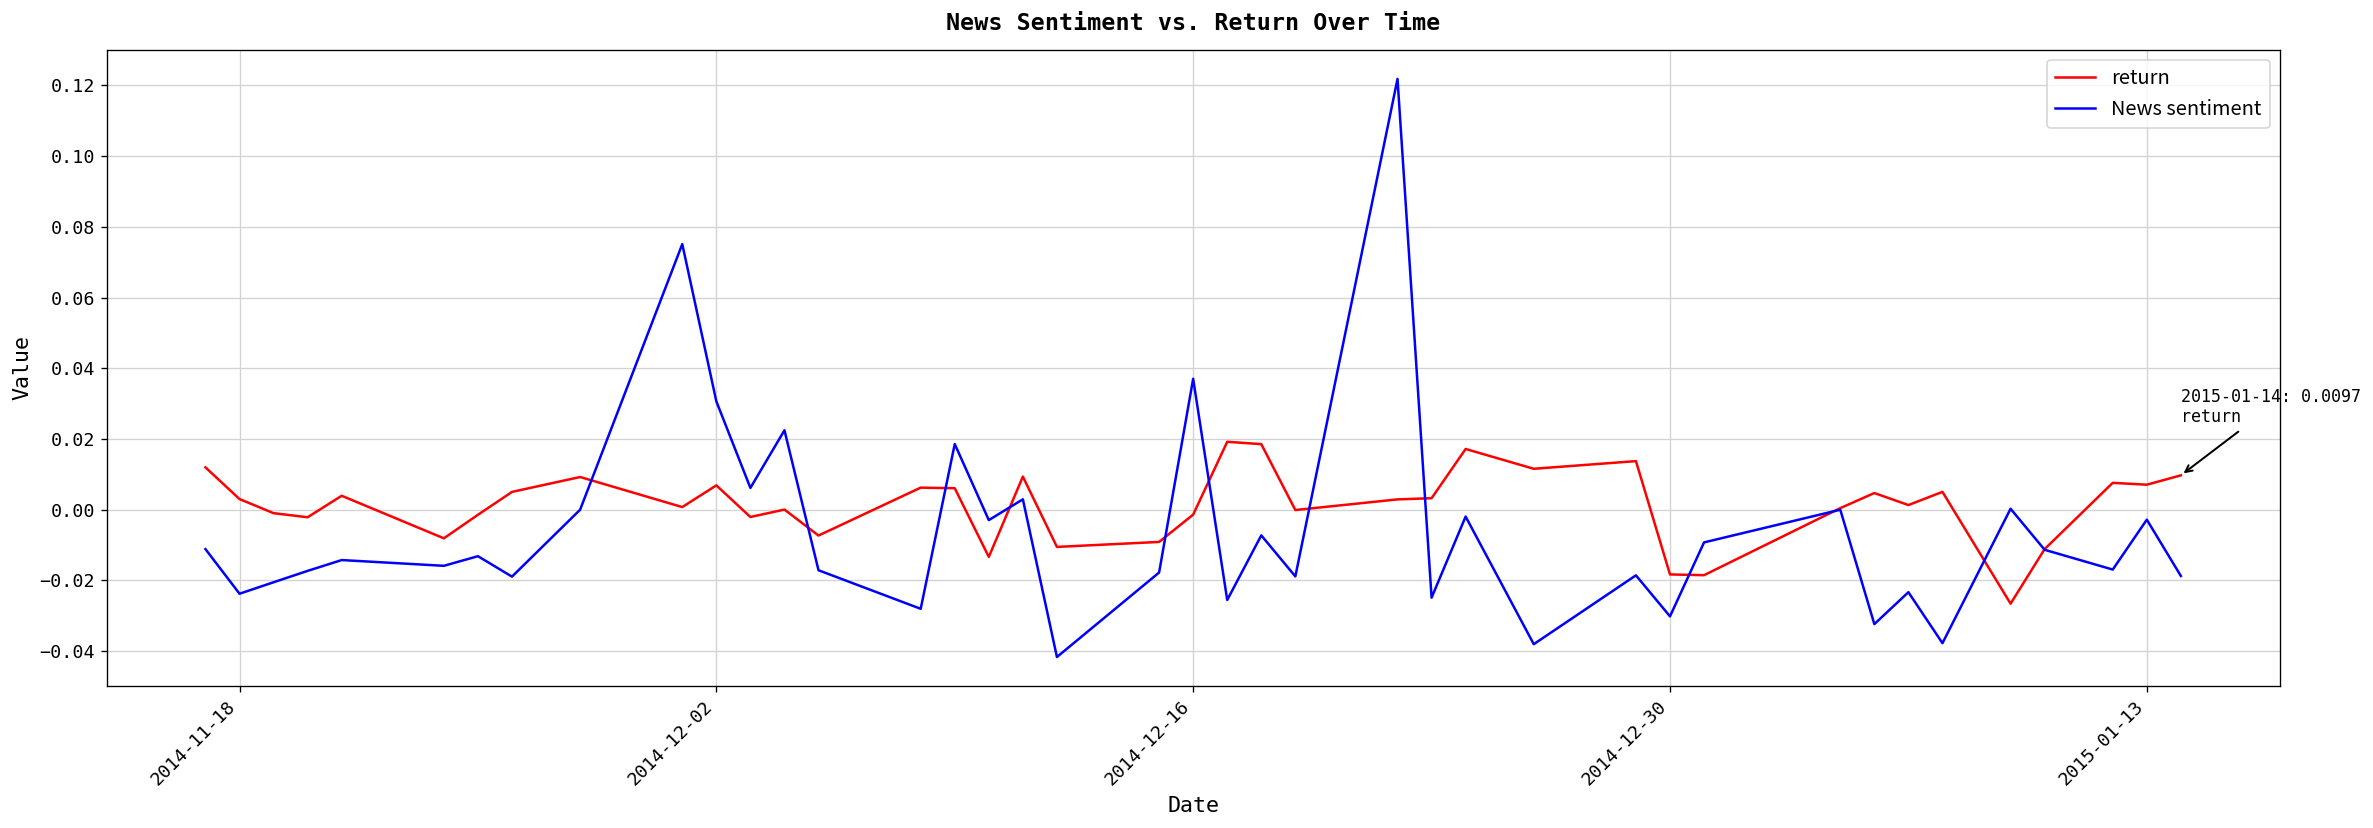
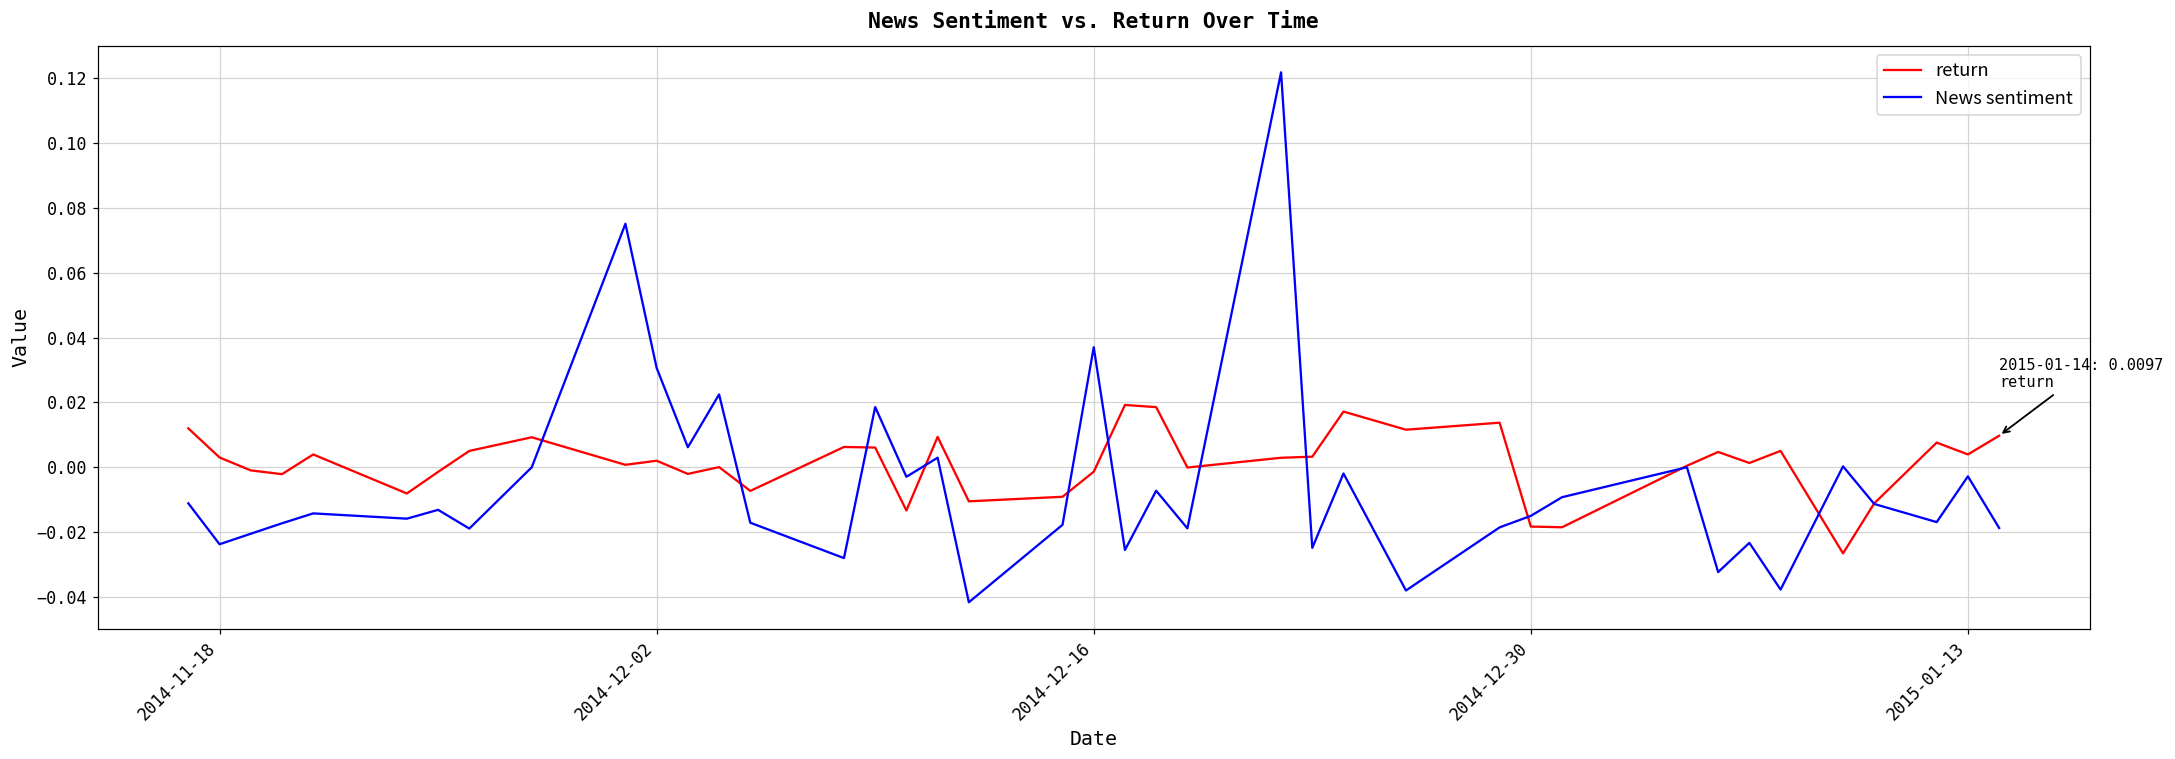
  {
    "return": {
      "2014-11-18": 0.003,
-     "2014-12-02": 0.007,
+     "2014-12-02": 0.002,
      "2014-12-16": -0.001,
      "2014-12-30": -0.018,
-     "2015-01-13": 0.007
+     "2015-01-13": 0.004
    },
    "News sentiment": {
      "2014-11-18": -0.024,
      "2014-12-02": 0.031,
      "2014-12-16": 0.037,
-     "2014-12-30": -0.030,
+     "2014-12-30": -0.015,
      "2015-01-13": -0.003
    }
  }
